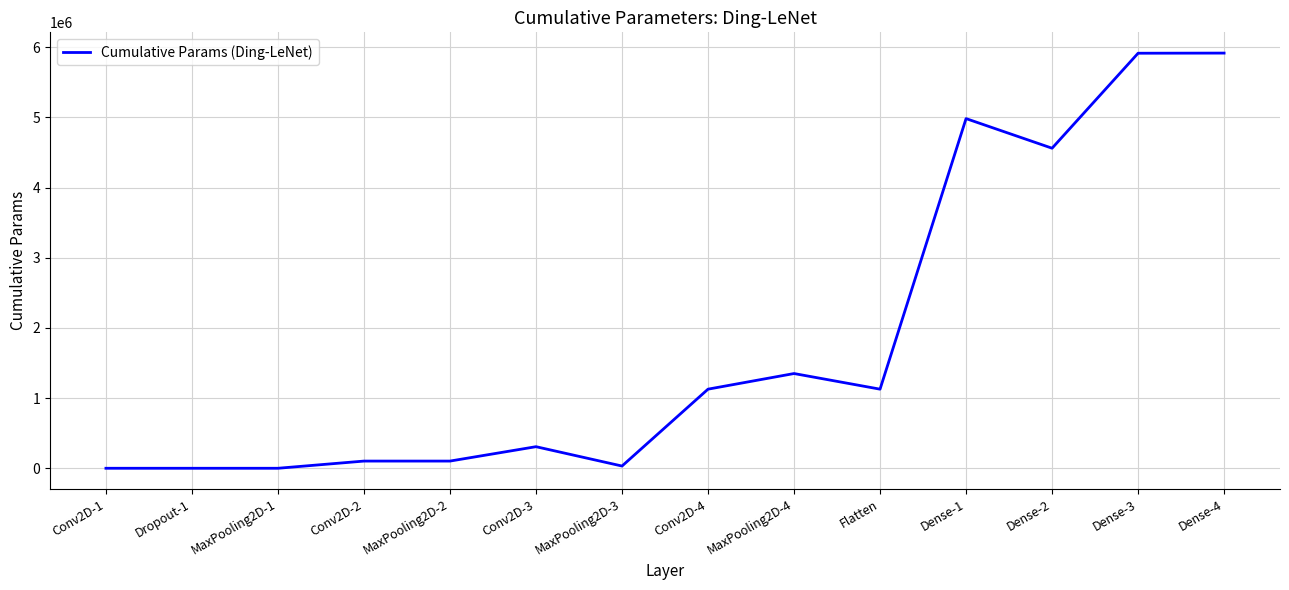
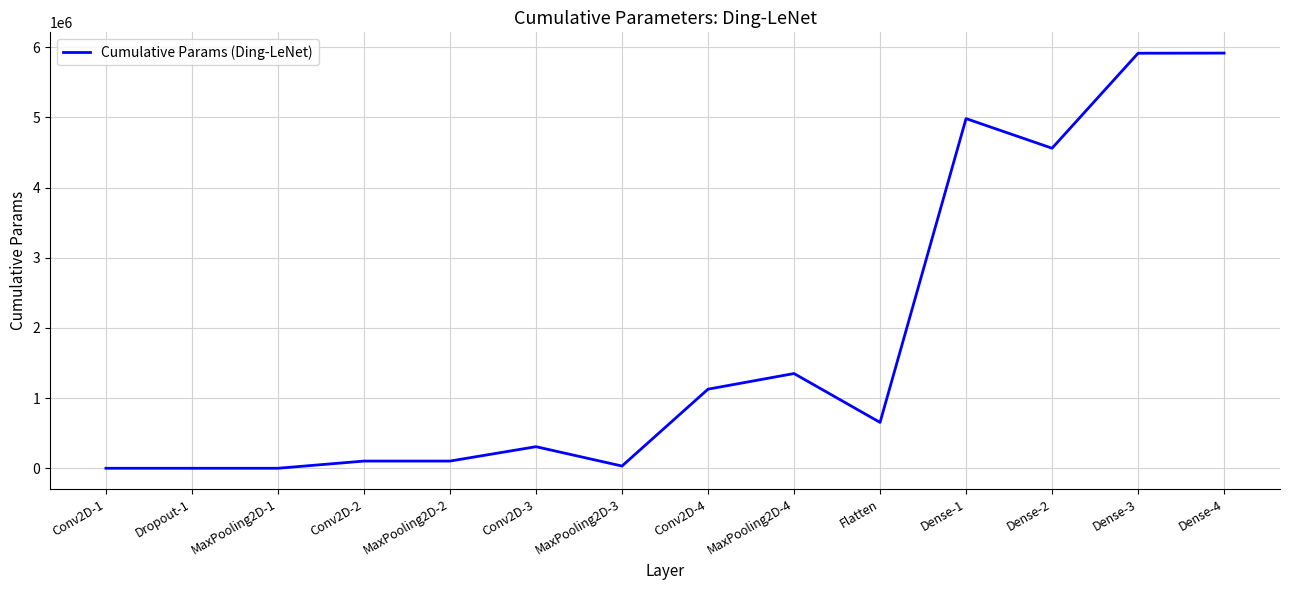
  {
    "Conv2D-1": 0,
    "Dropout-1": 0,
    "MaxPooling2D-1": 0,
    "Conv2D-2": 100000,
    "MaxPooling2D-2": 100000,
    "Conv2D-3": 300000,
    "MaxPooling2D-3": 0,
    "Conv2D-4": 1100000,
    "MaxPooling2D-4": 1400000,
-   "Flatten": 1100000,
+   "Flatten": 700000,
    "Dense-1": 5000000,
    "Dense-2": 4600000,
    "Dense-3": 5900000,
    "Dense-4": 5900000
  }
